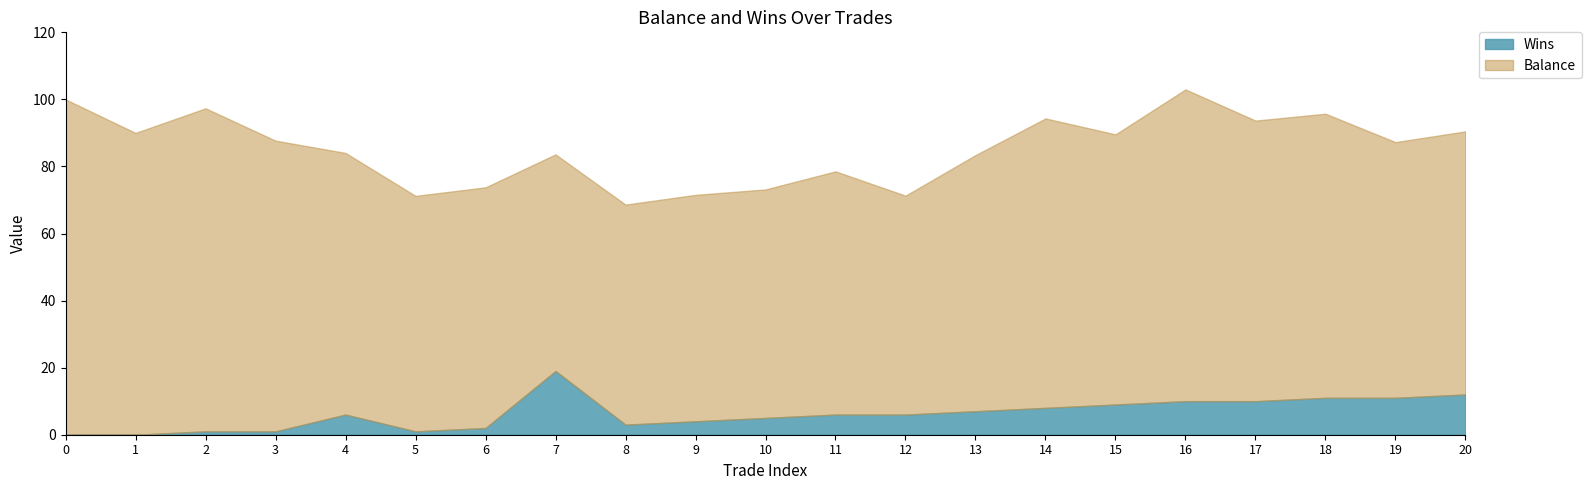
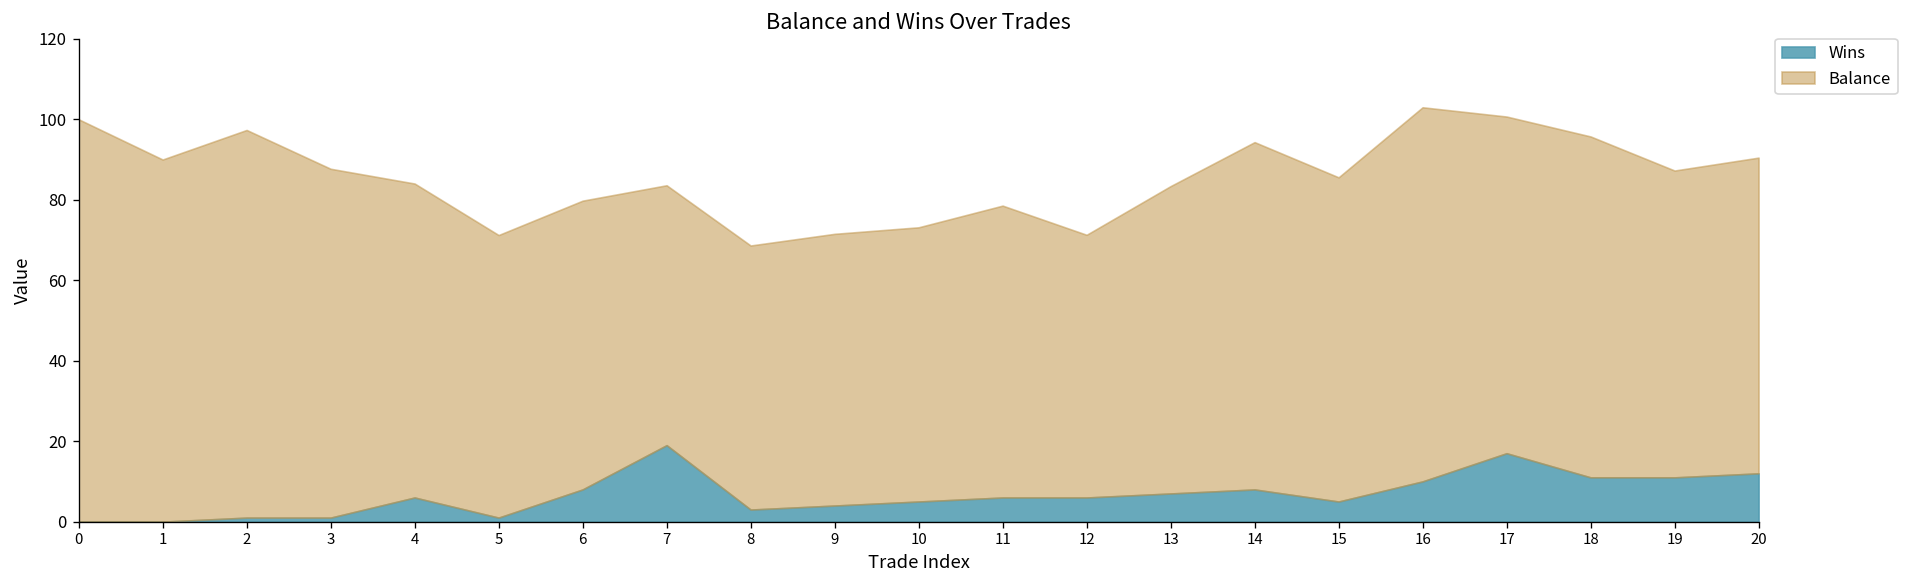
  {
    "Wins": {
      "0": 0,
      "1": 0,
      "2": 1,
      "3": 1,
      "4": 6,
      "5": 1,
-     "6": 2,
+     "6": 8,
      "7": 19,
      "8": 3,
      "9": 4,
      "10": 5,
      "11": 6,
      "12": 6,
      "13": 7,
      "14": 8,
-     "15": 9,
+     "15": 5,
      "16": 10,
-     "17": 10,
+     "17": 17,
      "18": 11,
      "19": 11,
      "20": 12
    },
    "Balance": {
      "0": 100,
      "1": 90,
      "2": 96,
      "3": 87,
      "4": 78,
      "5": 70,
      "6": 72,
      "7": 65,
      "8": 66,
      "9": 68,
      "10": 68,
      "11": 73,
      "12": 65,
      "13": 76,
      "14": 86,
      "15": 81,
      "16": 93,
      "17": 84,
      "18": 85,
      "19": 76,
      "20": 78
    }
  }
